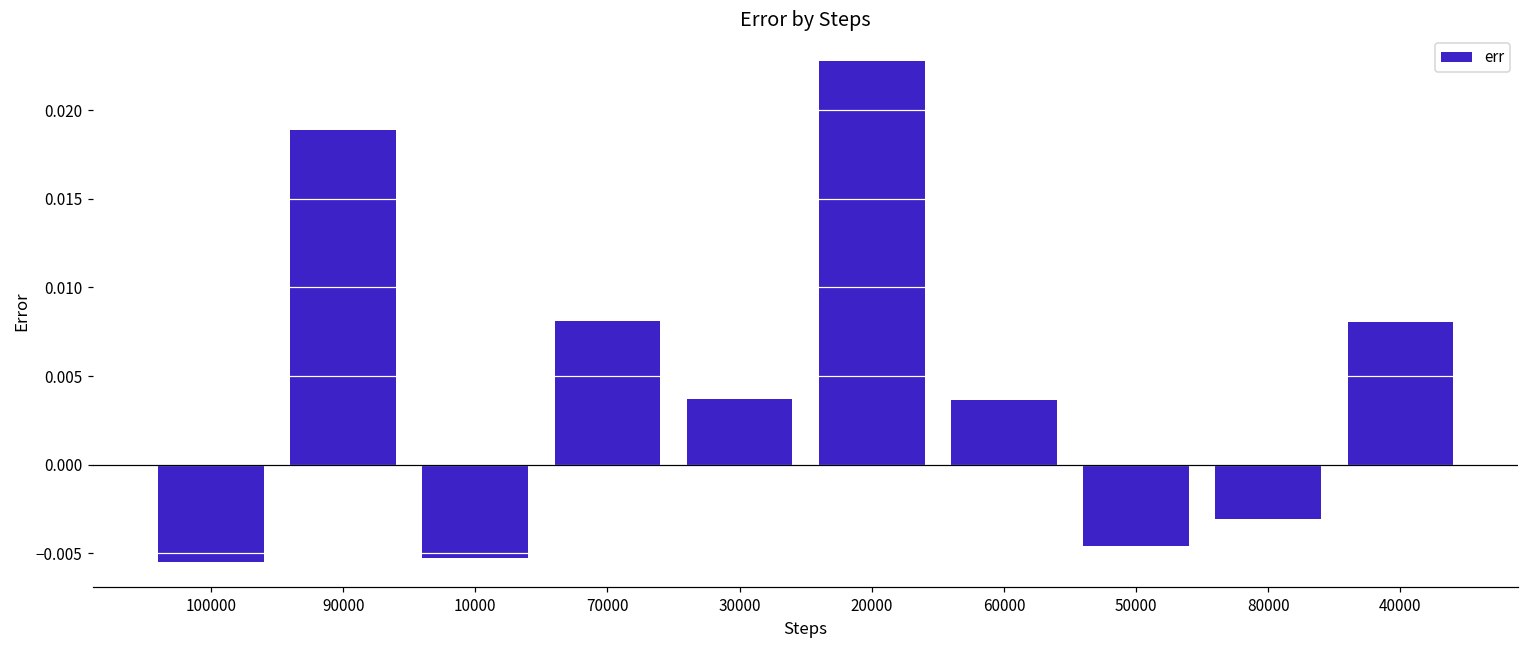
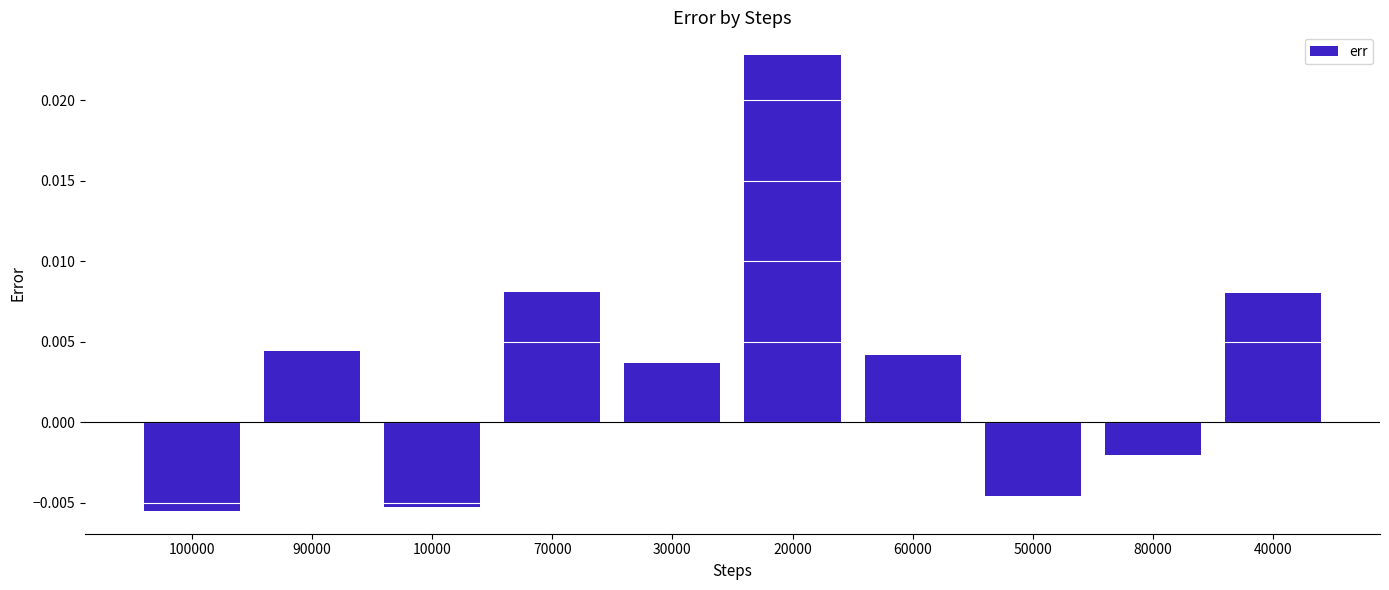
  {
    "100000": -0.0055,
-   "90000": 0.0189,
+   "90000": 0.0044,
    "10000": -0.0053,
    "70000": 0.0081,
    "30000": 0.0037,
    "20000": 0.0228,
-   "60000": 0.0036,
+   "60000": 0.0042,
    "50000": -0.0046,
-   "80000": -0.0030,
+   "80000": -0.0021,
    "40000": 0.0080
  }
